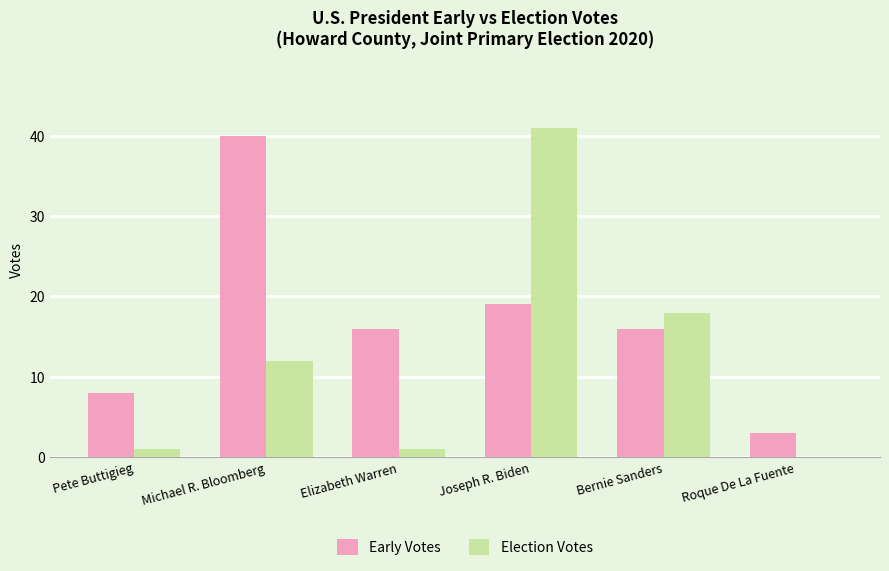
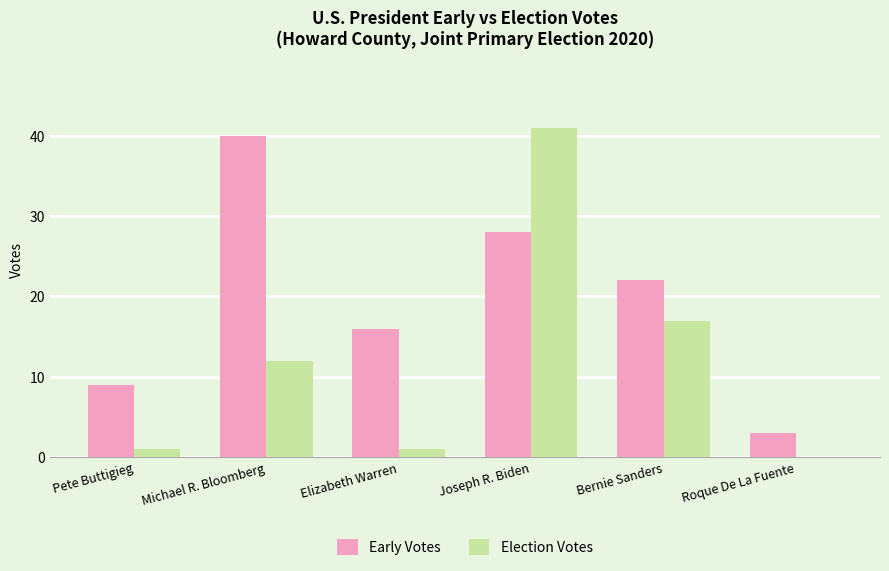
  {
    "Early Votes": {
-     "Pete Buttigieg": 8,
+     "Pete Buttigieg": 9,
      "Michael R. Bloomberg": 40,
      "Elizabeth Warren": 16,
-     "Joseph R. Biden": 19,
-     "Bernie Sanders": 16,
+     "Joseph R. Biden": 28,
+     "Bernie Sanders": 22,
      "Roque De La Fuente": 3
    },
    "Election Votes": {
      "Pete Buttigieg": 1,
      "Michael R. Bloomberg": 12,
      "Elizabeth Warren": 1,
      "Joseph R. Biden": 41,
-     "Bernie Sanders": 18,
+     "Bernie Sanders": 17,
      "Roque De La Fuente": 0
    }
  }
